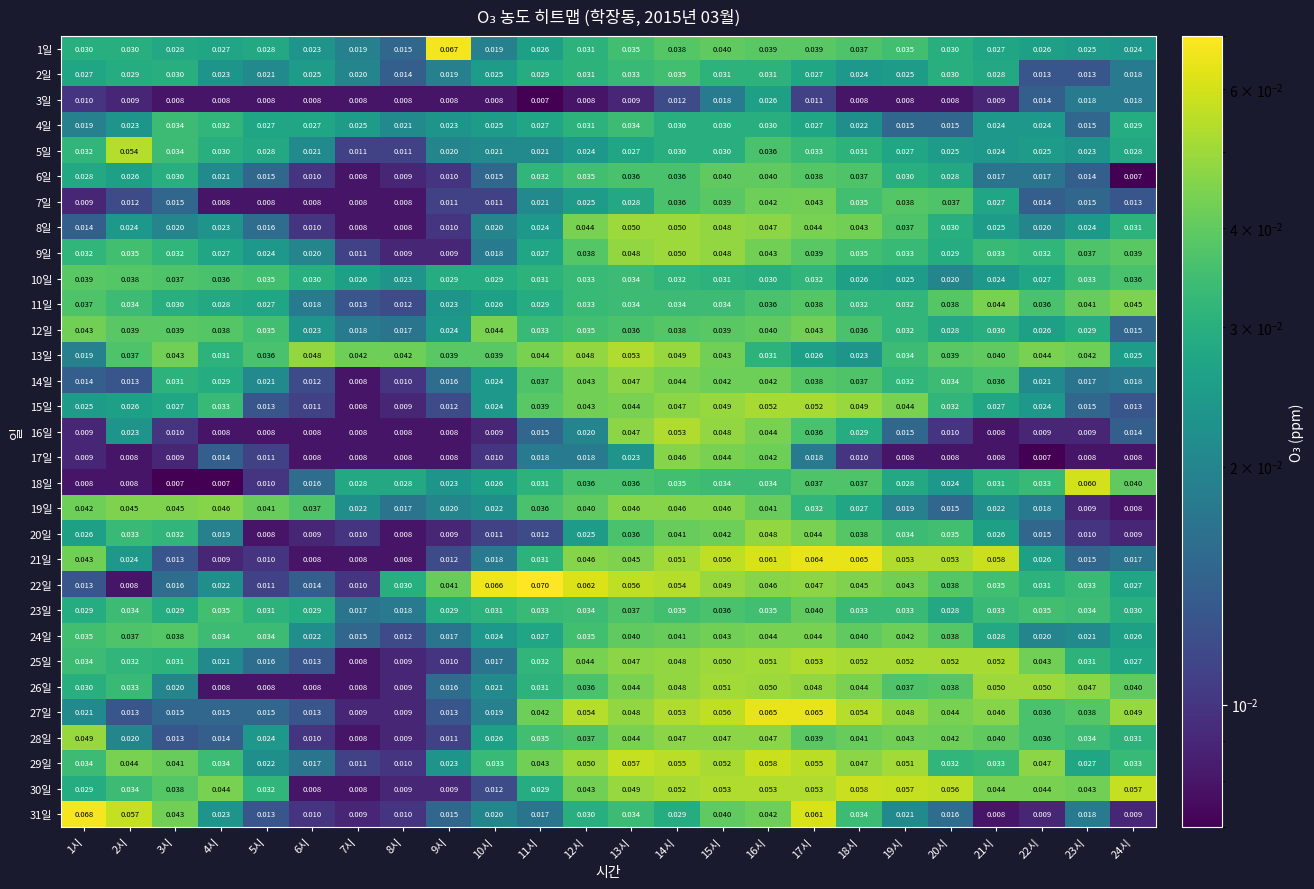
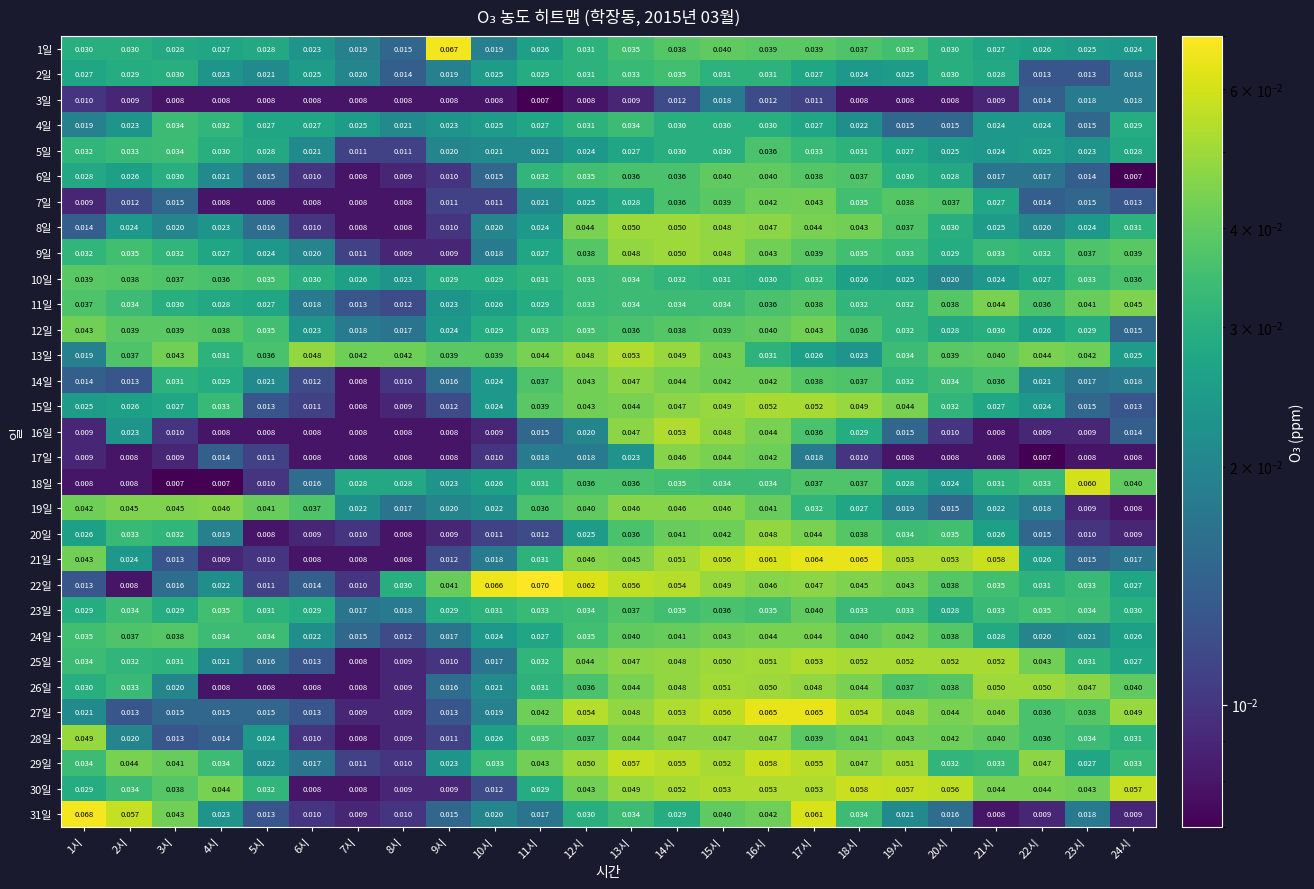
  {
    "3일": {
      "1시": 0.010,
      "2시": 0.009,
      "3시": 0.008,
      "4시": 0.008,
      "5시": 0.008,
      "6시": 0.008,
      "7시": 0.008,
      "8시": 0.008,
      "9시": 0.008,
      "10시": 0.008,
      "11시": 0.007,
      "12시": 0.008,
      "13시": 0.009,
      "14시": 0.012,
      "15시": 0.018,
-     "16시": 0.026,
+     "16시": 0.012,
      "17시": 0.011,
      "18시": 0.008,
      "19시": 0.008,
      "20시": 0.008,
      "21시": 0.009,
      "22시": 0.014,
      "23시": 0.018,
      "24시": 0.018
    },
    "5일": {
      "1시": 0.032,
-     "2시": 0.054,
+     "2시": 0.033,
      "3시": 0.034,
      "4시": 0.030,
      "5시": 0.028,
      "6시": 0.021,
      "7시": 0.011,
      "8시": 0.011,
      "9시": 0.020,
      "10시": 0.021,
      "11시": 0.021,
      "12시": 0.024,
      "13시": 0.027,
      "14시": 0.030,
      "15시": 0.030,
      "16시": 0.036,
      "17시": 0.033,
      "18시": 0.031,
      "19시": 0.027,
      "20시": 0.025,
      "21시": 0.024,
      "22시": 0.025,
      "23시": 0.023,
      "24시": 0.028
    },
    "12일": {
      "1시": 0.043,
      "2시": 0.039,
      "3시": 0.039,
      "4시": 0.038,
      "5시": 0.035,
      "6시": 0.023,
      "7시": 0.018,
      "8시": 0.017,
      "9시": 0.024,
-     "10시": 0.044,
+     "10시": 0.029,
      "11시": 0.033,
      "12시": 0.035,
      "13시": 0.036,
      "14시": 0.038,
      "15시": 0.039,
      "16시": 0.040,
      "17시": 0.043,
      "18시": 0.036,
      "19시": 0.032,
      "20시": 0.028,
      "21시": 0.030,
      "22시": 0.026,
      "23시": 0.029,
      "24시": 0.015
    }
  }
